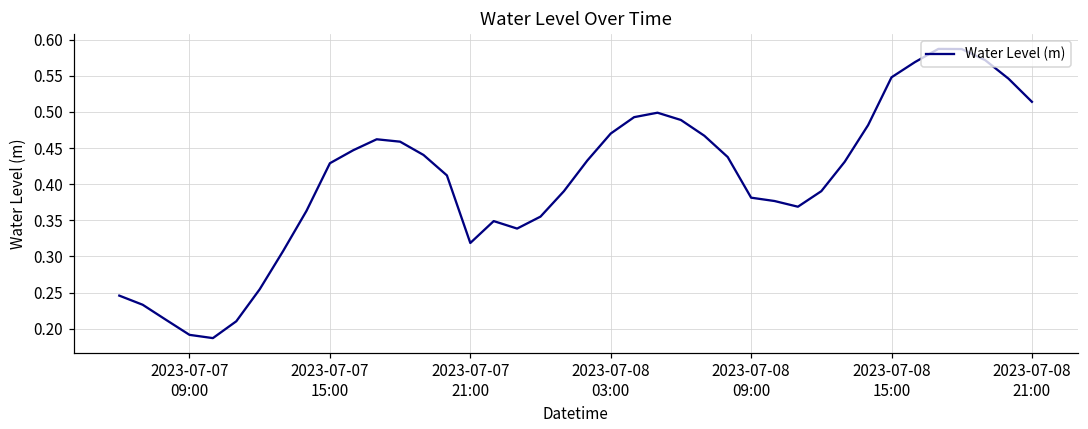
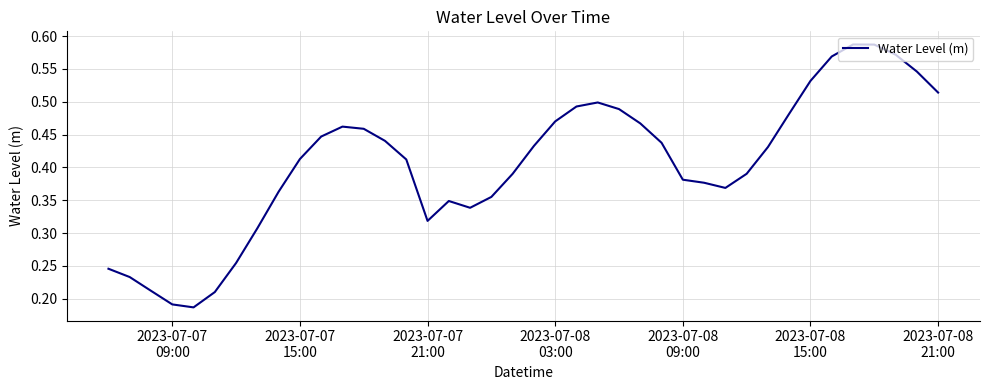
  {
    "2023-07-07 09:00": 0.19,
-   "2023-07-07 15:00": 0.43,
+   "2023-07-07 15:00": 0.41,
    "2023-07-07 21:00": 0.32,
    "2023-07-08 03:00": 0.47,
    "2023-07-08 09:00": 0.38,
-   "2023-07-08 15:00": 0.55,
+   "2023-07-08 15:00": 0.53,
    "2023-07-08 21:00": 0.51
  }
